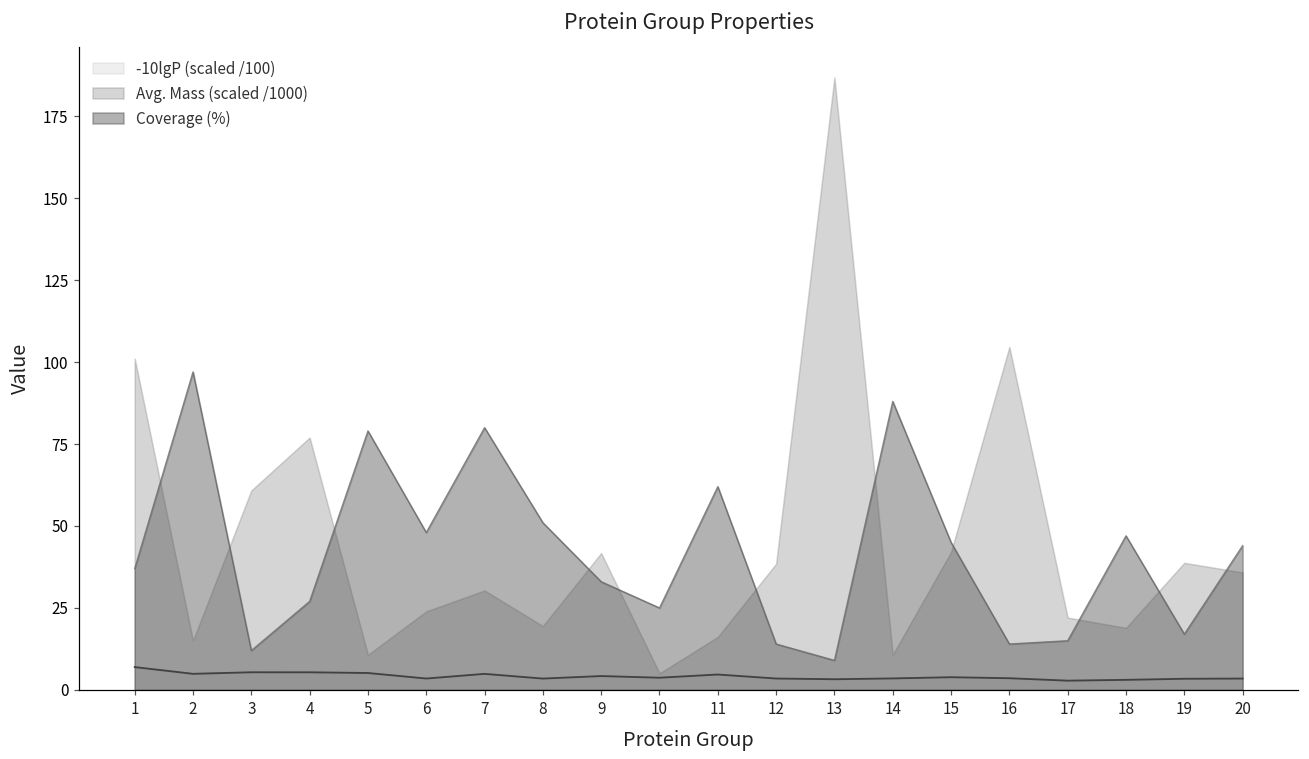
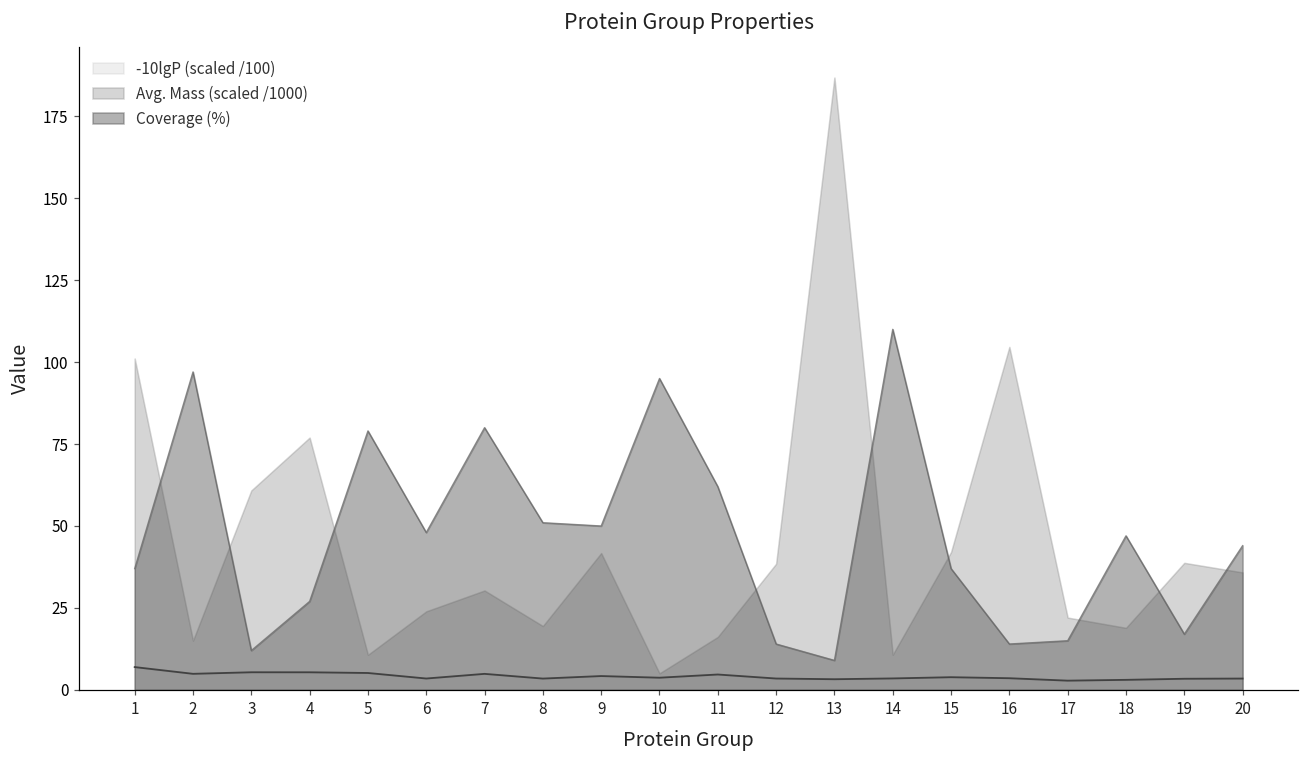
  {
    "Coverage (%)": {
      "1": 37,
      "2": 97,
      "3": 12,
      "4": 27,
      "5": 79,
      "6": 48,
      "7": 80,
      "8": 51,
-     "9": 33,
-     "10": 25,
+     "9": 50,
+     "10": 95,
      "11": 62,
      "12": 14,
      "13": 9,
-     "14": 88,
-     "15": 45,
+     "14": 110,
+     "15": 37,
      "16": 14,
      "17": 15,
      "18": 47,
      "19": 17,
      "20": 44
    }
  }
